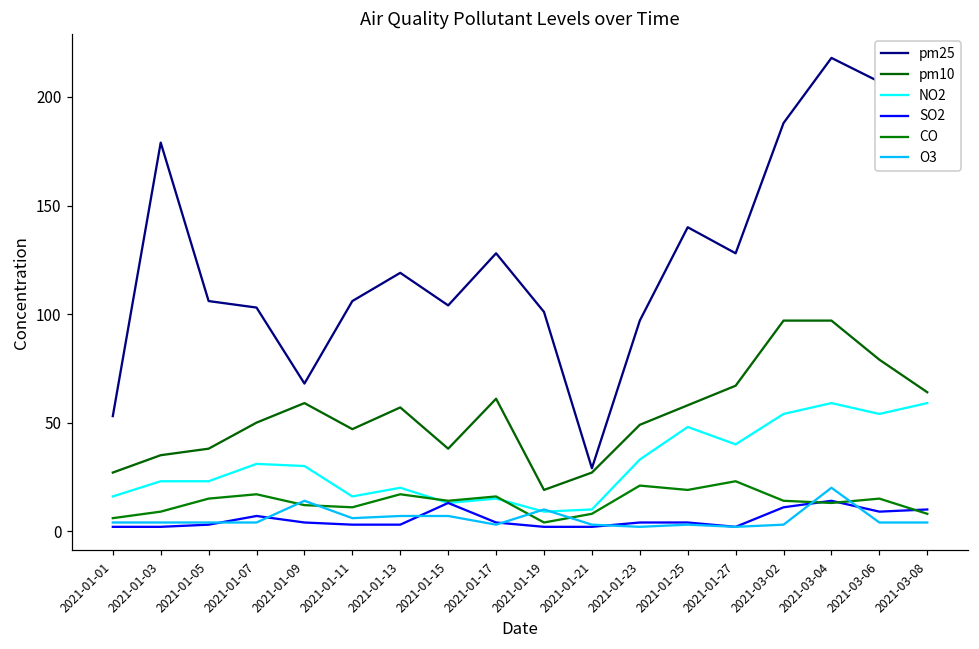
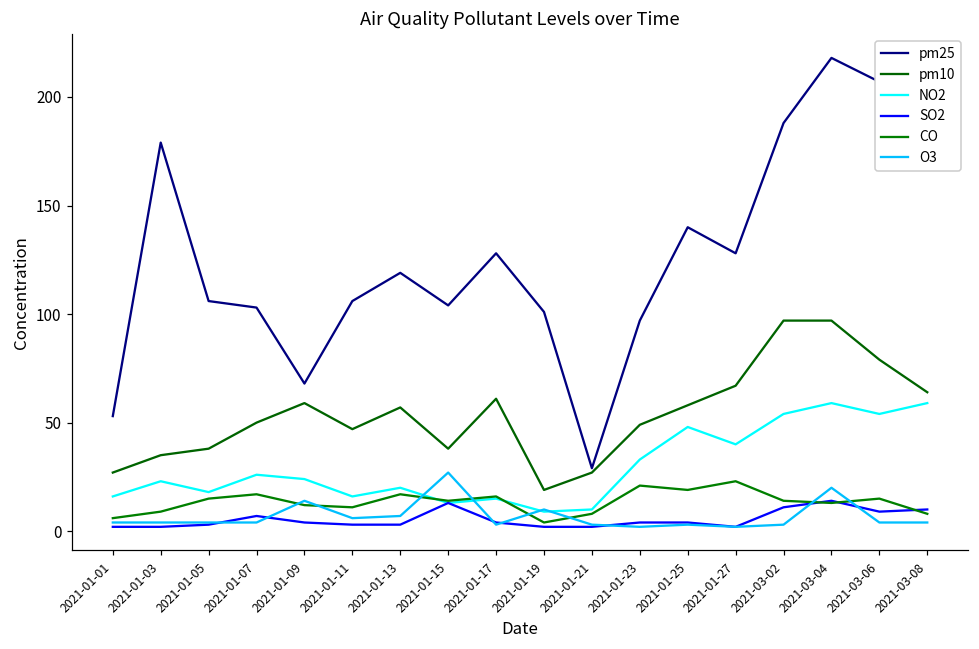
  {
    "pm25": {
      "2021-01-01": 53,
      "2021-01-03": 179,
      "2021-01-05": 106,
      "2021-01-07": 103,
      "2021-01-09": 68,
      "2021-01-11": 106,
      "2021-01-13": 119,
      "2021-01-15": 104,
      "2021-01-17": 128,
      "2021-01-19": 101,
      "2021-01-21": 29,
      "2021-01-23": 97,
      "2021-01-25": 140,
      "2021-01-27": 128,
      "2021-03-02": 188,
      "2021-03-04": 218
    },
    "NO2": {
      "2021-01-01": 16,
      "2021-01-03": 23,
-     "2021-01-05": 23,
-     "2021-01-07": 31,
-     "2021-01-09": 30,
+     "2021-01-05": 18,
+     "2021-01-07": 26,
+     "2021-01-09": 24,
      "2021-01-11": 16,
      "2021-01-13": 20,
      "2021-01-21": 10,
      "2021-01-23": 33,
      "2021-01-25": 48,
      "2021-01-27": 40,
      "2021-03-02": 54,
      "2021-03-04": 59,
      "2021-03-06": 54,
      "2021-03-08": 59
    },
    "SO2": {
      "2021-01-01": 2,
      "2021-01-03": 2,
      "2021-01-07": 7,
      "2021-01-09": 4,
      "2021-01-11": 3,
      "2021-01-13": 3,
      "2021-01-19": 2,
      "2021-01-23": 4,
      "2021-03-02": 11,
      "2021-03-06": 9,
      "2021-03-08": 10
    },
    "O3": {
      "2021-01-01": 4,
      "2021-01-03": 4,
      "2021-01-07": 4,
      "2021-01-09": 14,
      "2021-01-11": 6,
      "2021-01-13": 7,
-     "2021-01-15": 7,
+     "2021-01-15": 27,
      "2021-01-23": 2,
      "2021-03-02": 3,
      "2021-03-04": 20,
      "2021-03-06": 4,
      "2021-03-08": 4
    }
  }
